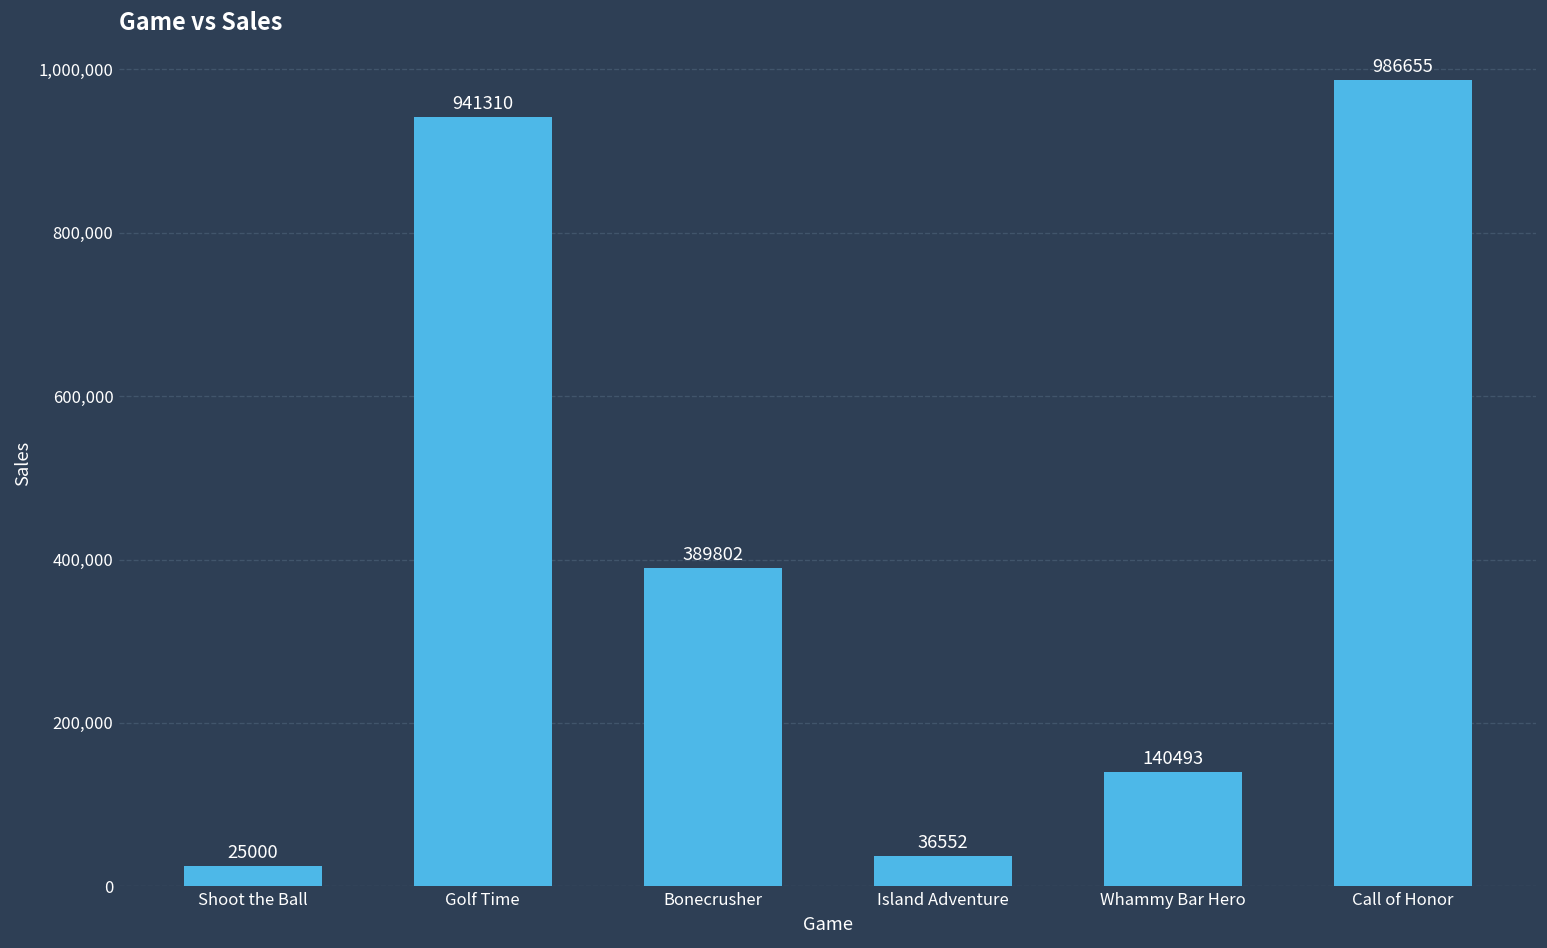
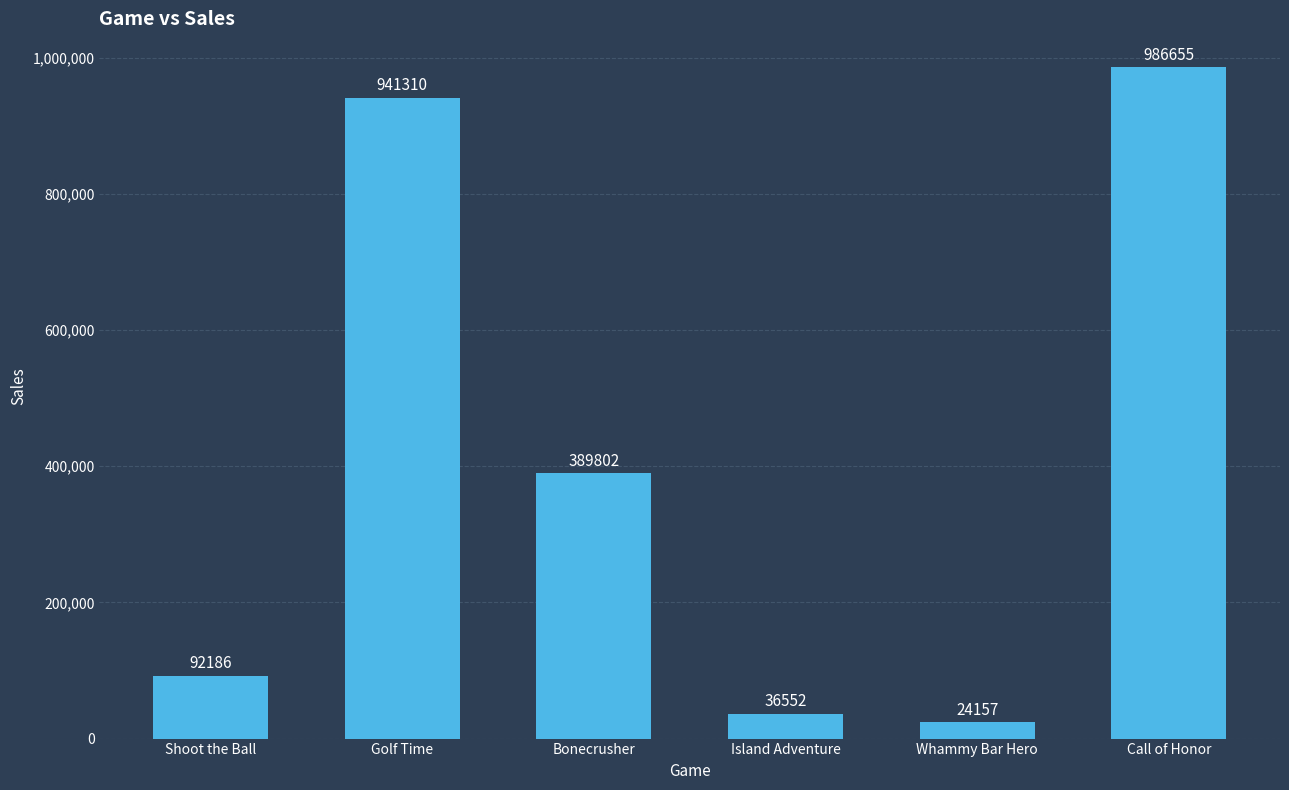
  {
-   "Shoot the Ball": 25000,
+   "Shoot the Ball": 92186,
    "Golf Time": 941310,
    "Bonecrusher": 389802,
    "Island Adventure": 36552,
-   "Whammy Bar Hero": 140493,
+   "Whammy Bar Hero": 24157,
    "Call of Honor": 986655
  }
